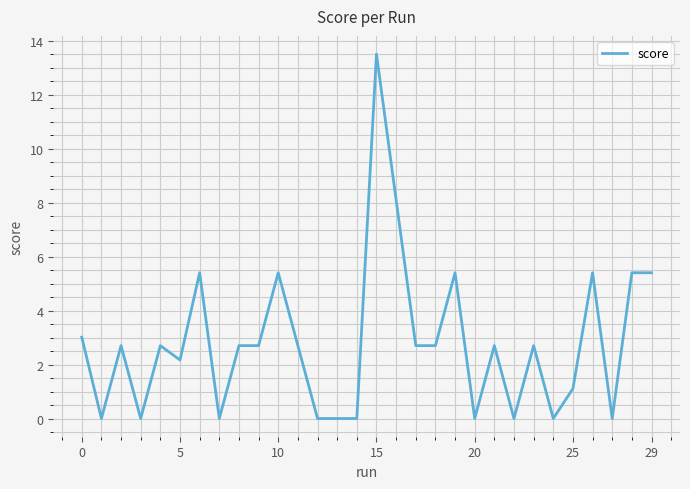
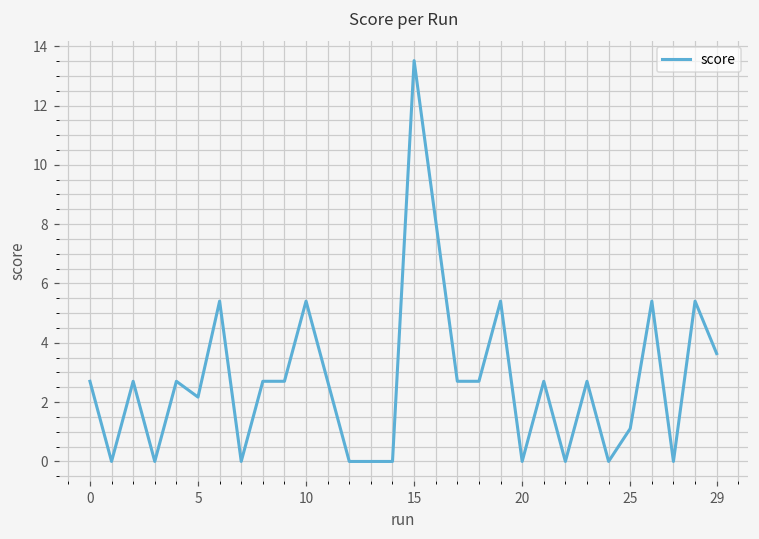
  {
-   "0": 3.0,
+   "0": 2.7,
    "5": 2.2,
    "10": 5.4,
    "15": 13.5,
    "20": 0.0,
    "25": 1.1,
-   "29": 5.4
+   "29": 3.6
  }
